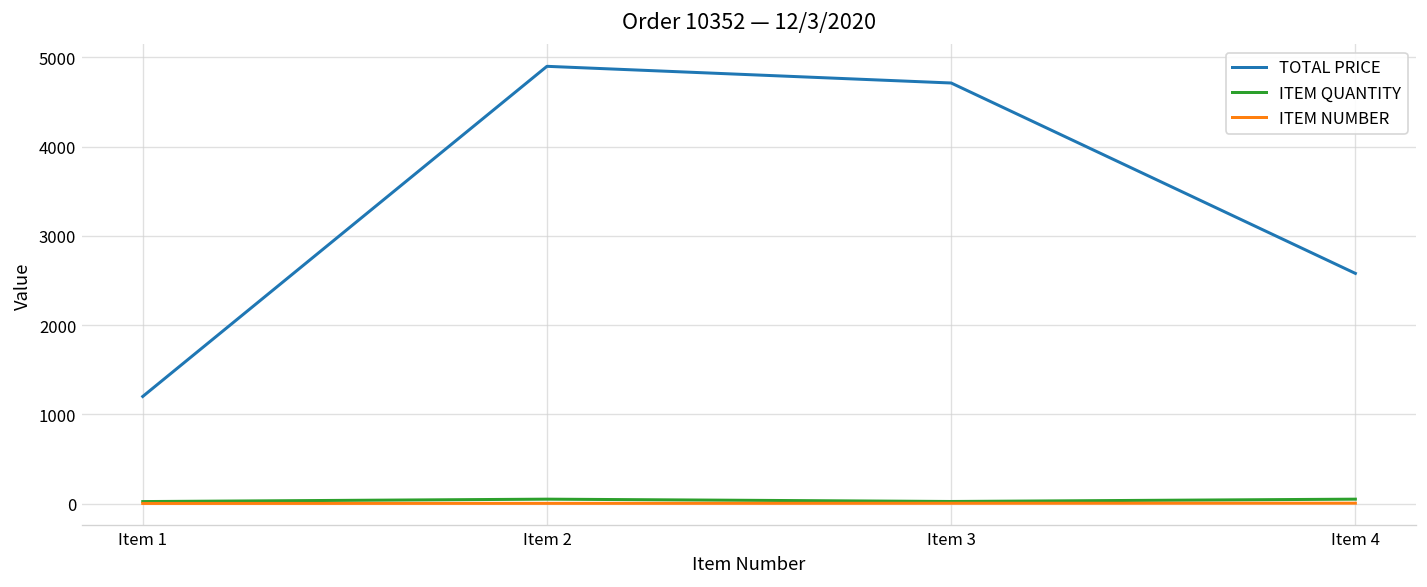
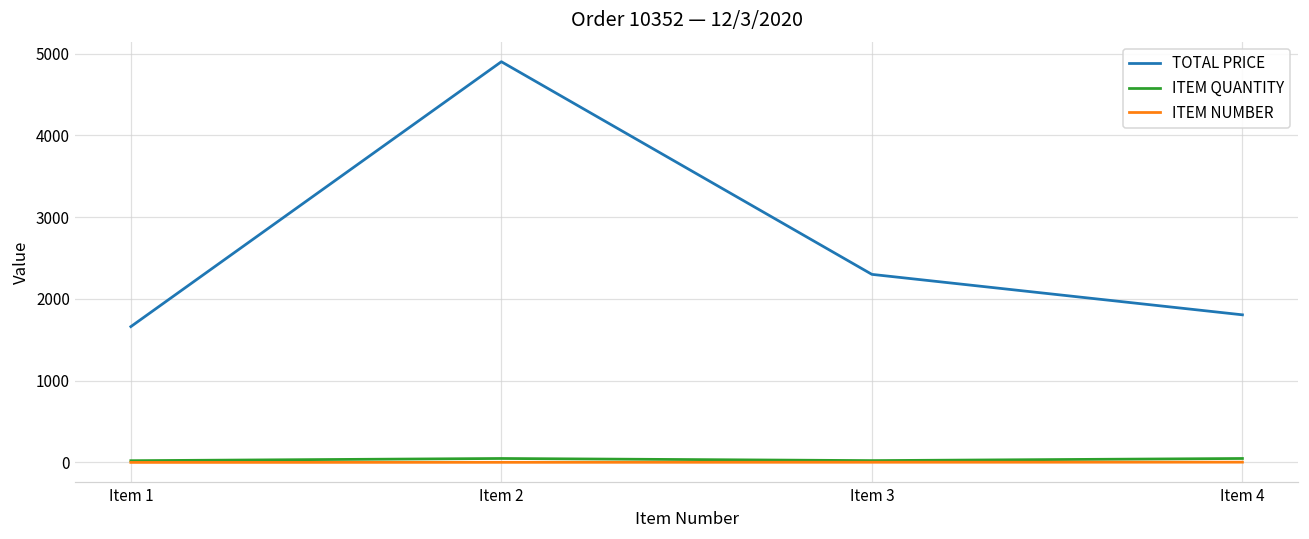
  {
    "TOTAL PRICE": {
-     "Item 1": 1200,
+     "Item 1": 1700,
      "Item 2": 4900,
-     "Item 3": 4700,
-     "Item 4": 2600
+     "Item 3": 2300,
+     "Item 4": 1800
    },
    "ITEM QUANTITY": {
      "Item 2": 0,
      "Item 4": 0
    },
    "ITEM NUMBER": {
      "Item 2": 0,
      "Item 4": 0
    }
  }
